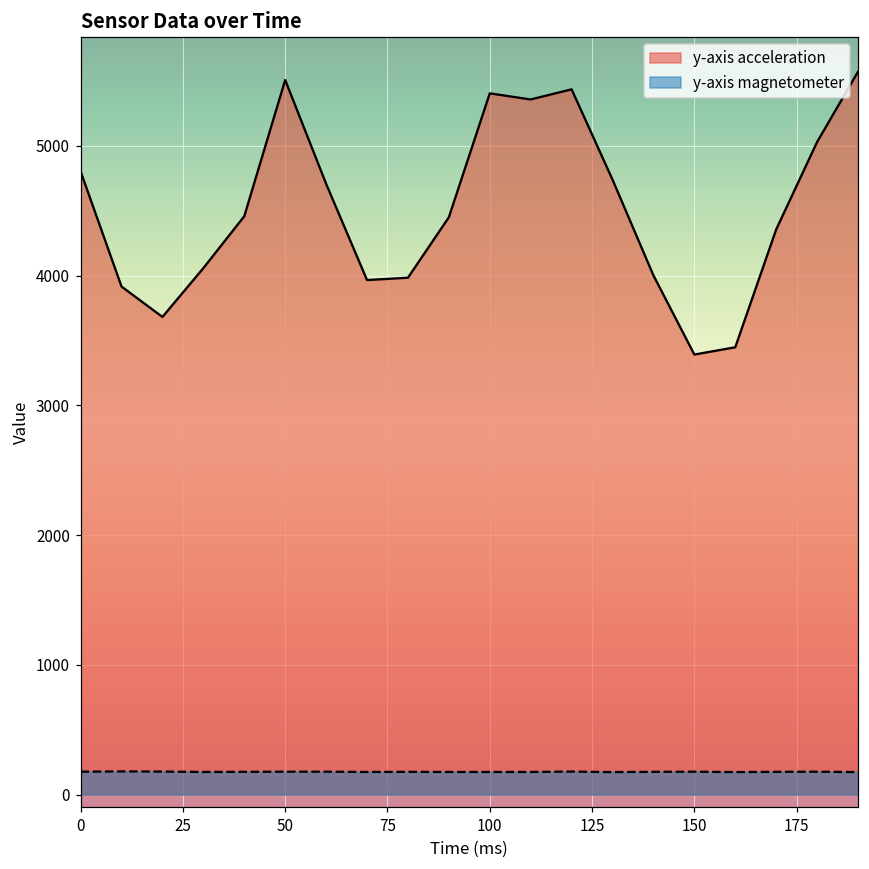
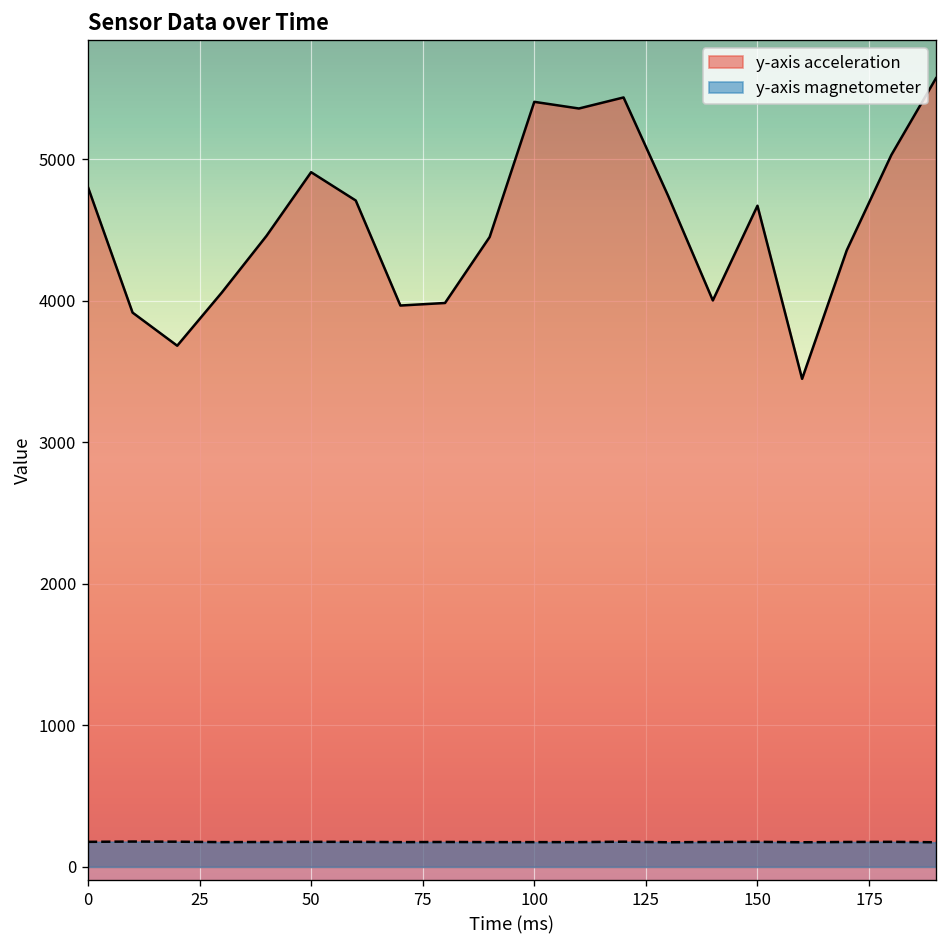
  {
    "y-axis acceleration": {
      "0": 4800,
-     "50": 5510,
+     "50": 4910,
      "100": 5410,
-     "150": 3390
+     "150": 4670
    },
    "y-axis magnetometer": {
      "0": 180,
      "50": 180,
      "100": 180,
      "150": 180
    }
  }
